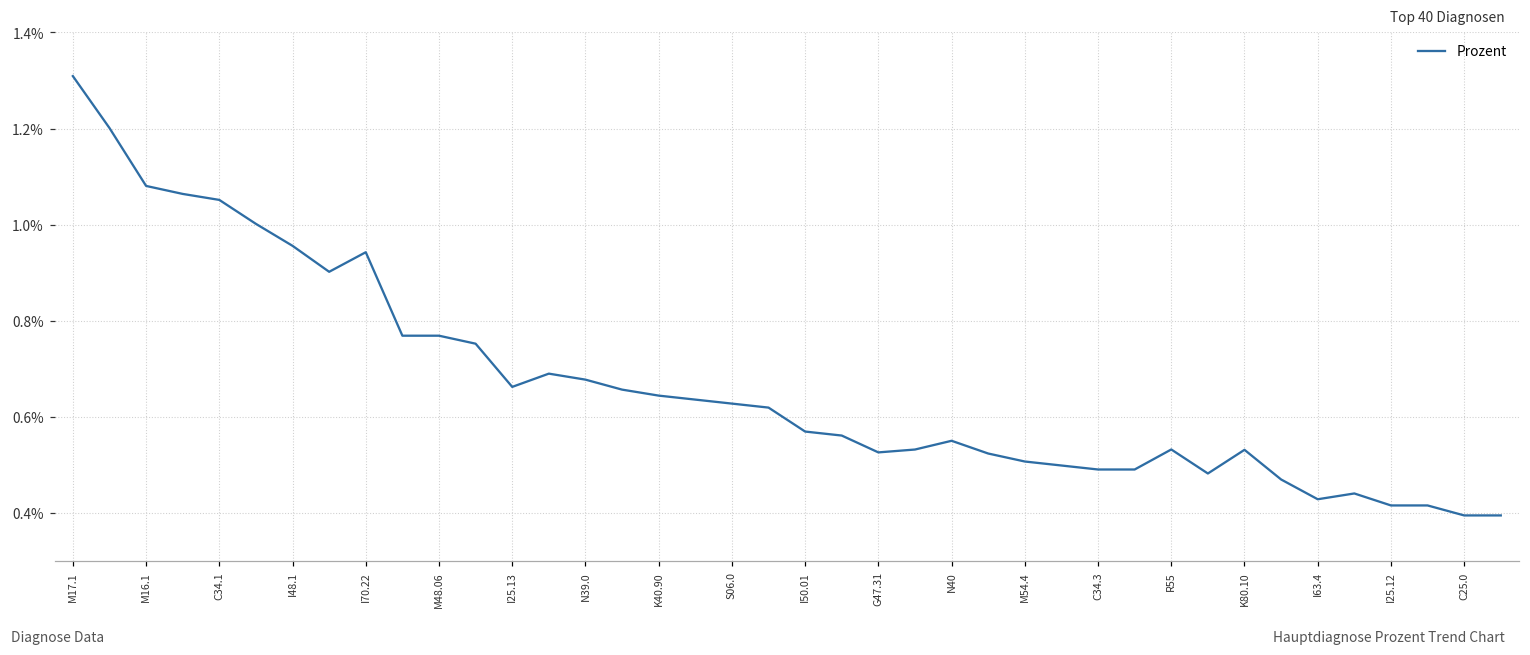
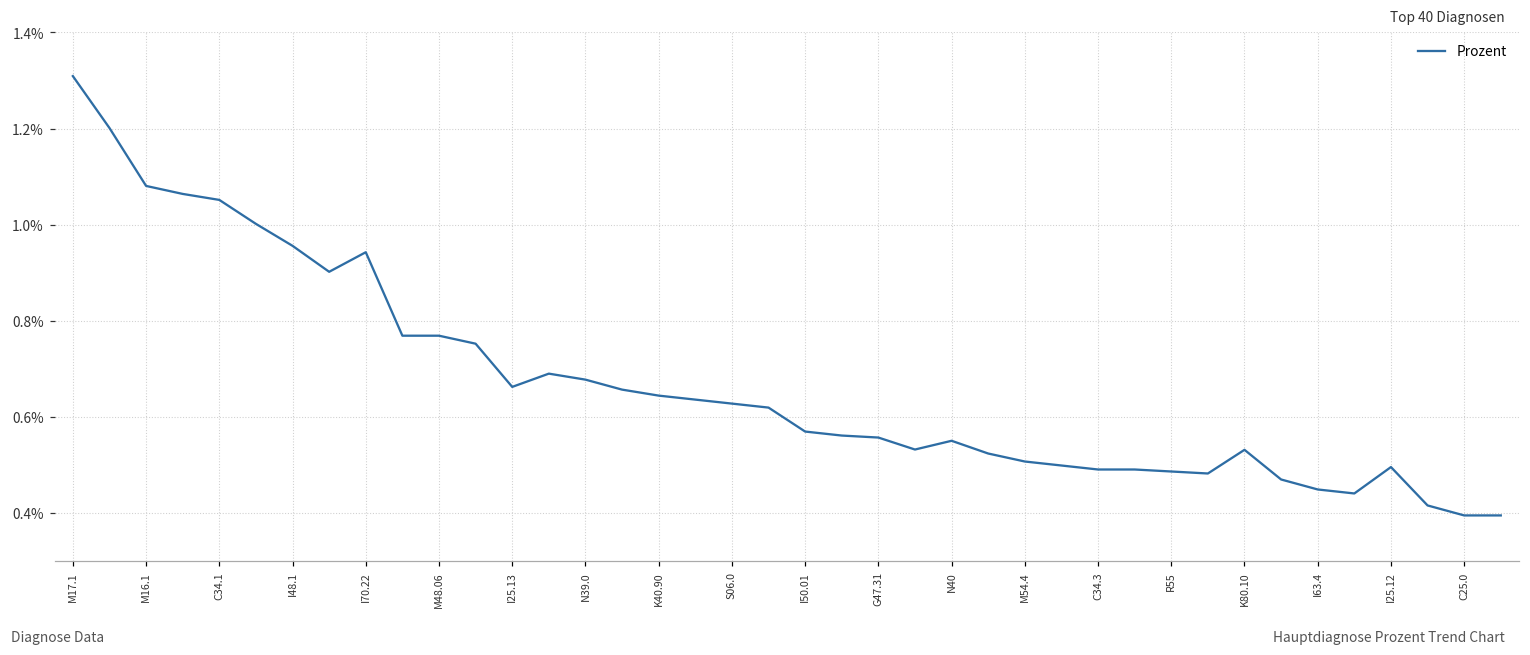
  {
    "M17.1": "1.31%",
    "M16.1": "1.08%",
    "C34.1": "1.05%",
    "I48.1": "0.96%",
    "I70.22": "0.94%",
    "M48.06": "0.77%",
    "I25.13": "0.66%",
    "N39.0": "0.68%",
    "K40.90": "0.64%",
    "S06.0": "0.63%",
    "I50.01": "0.57%",
-   "G47.31": "0.53%",
+   "G47.31": "0.56%",
    "N40": "0.55%",
    "M54.4": "0.51%",
    "C34.3": "0.49%",
-   "R55": "0.53%",
+   "R55": "0.49%",
    "K80.10": "0.53%",
-   "I63.4": "0.43%",
-   "I25.12": "0.42%",
+   "I63.4": "0.45%",
+   "I25.12": "0.50%",
    "C25.0": "0.39%"
  }
